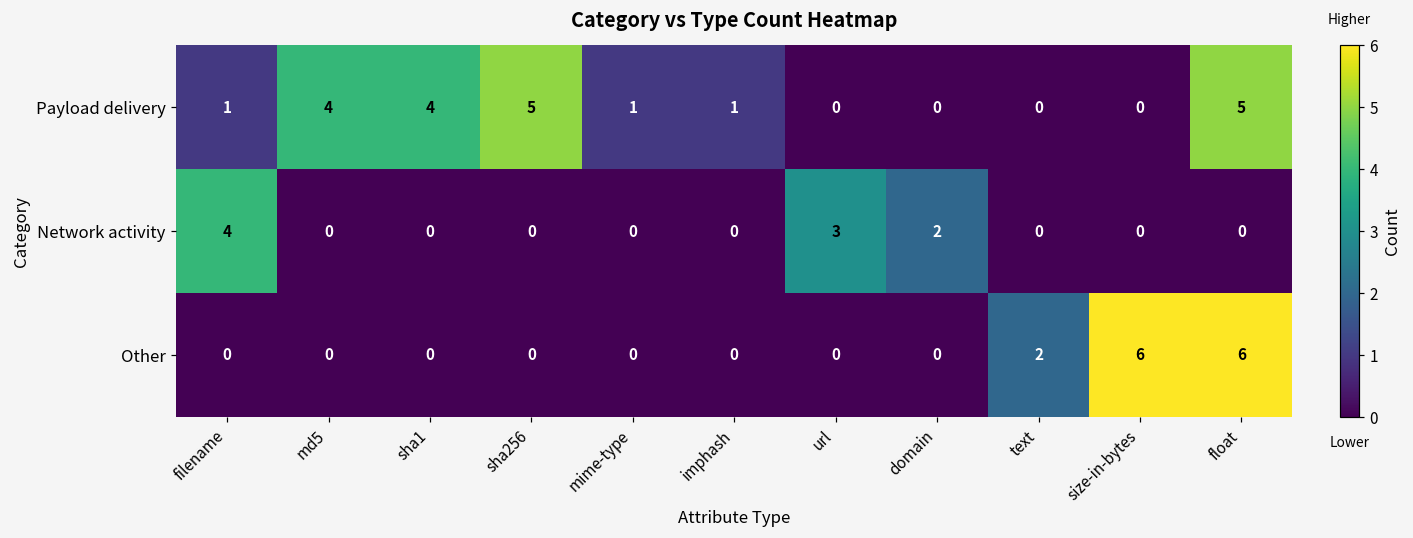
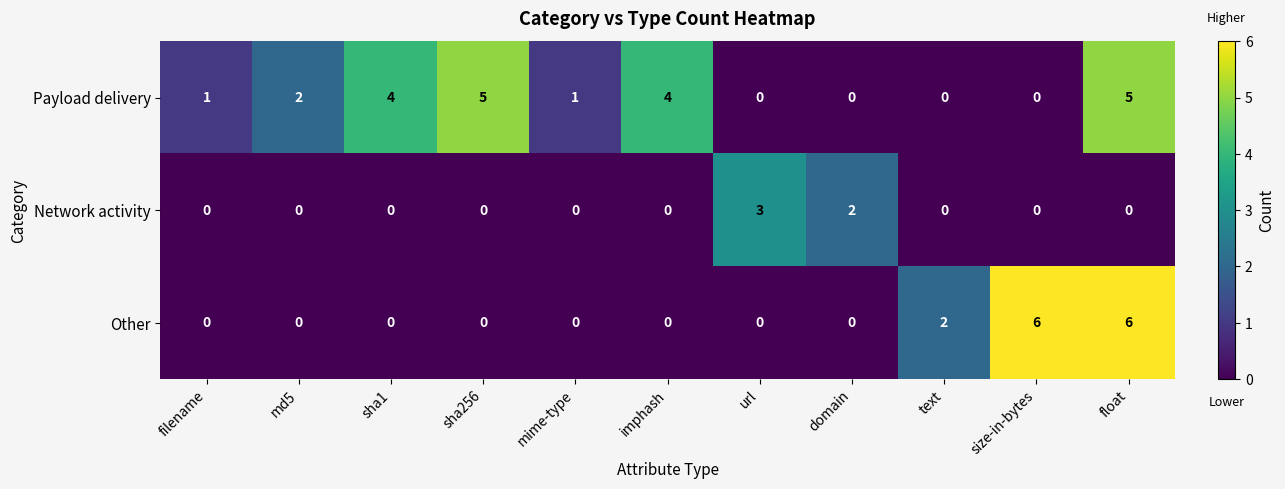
  {
    "Payload delivery": {
      "filename": 1,
-     "md5": 4,
+     "md5": 2,
      "sha1": 4,
      "sha256": 5,
      "mime-type": 1,
-     "imphash": 1,
+     "imphash": 4,
      "url": 0,
      "domain": 0,
      "text": 0,
      "size-in-bytes": 0,
      "float": 5
    },
    "Network activity": {
-     "filename": 4,
+     "filename": 0,
      "md5": 0,
      "sha1": 0,
      "sha256": 0,
      "mime-type": 0,
      "imphash": 0,
      "url": 3,
      "domain": 2,
      "text": 0,
      "size-in-bytes": 0,
      "float": 0
    },
    "Other": {
      "filename": 0,
      "md5": 0,
      "sha1": 0,
      "sha256": 0,
      "mime-type": 0,
      "imphash": 0,
      "url": 0,
      "domain": 0,
      "text": 2,
      "size-in-bytes": 6,
      "float": 6
    }
  }
